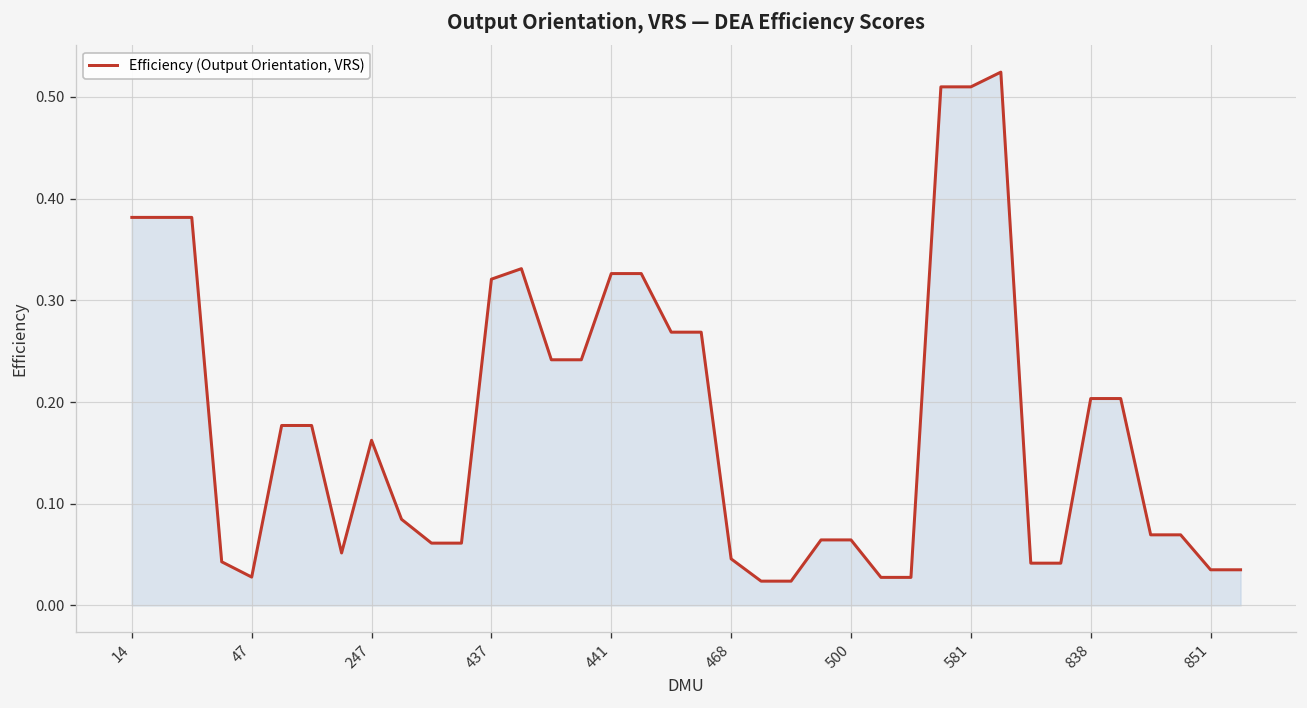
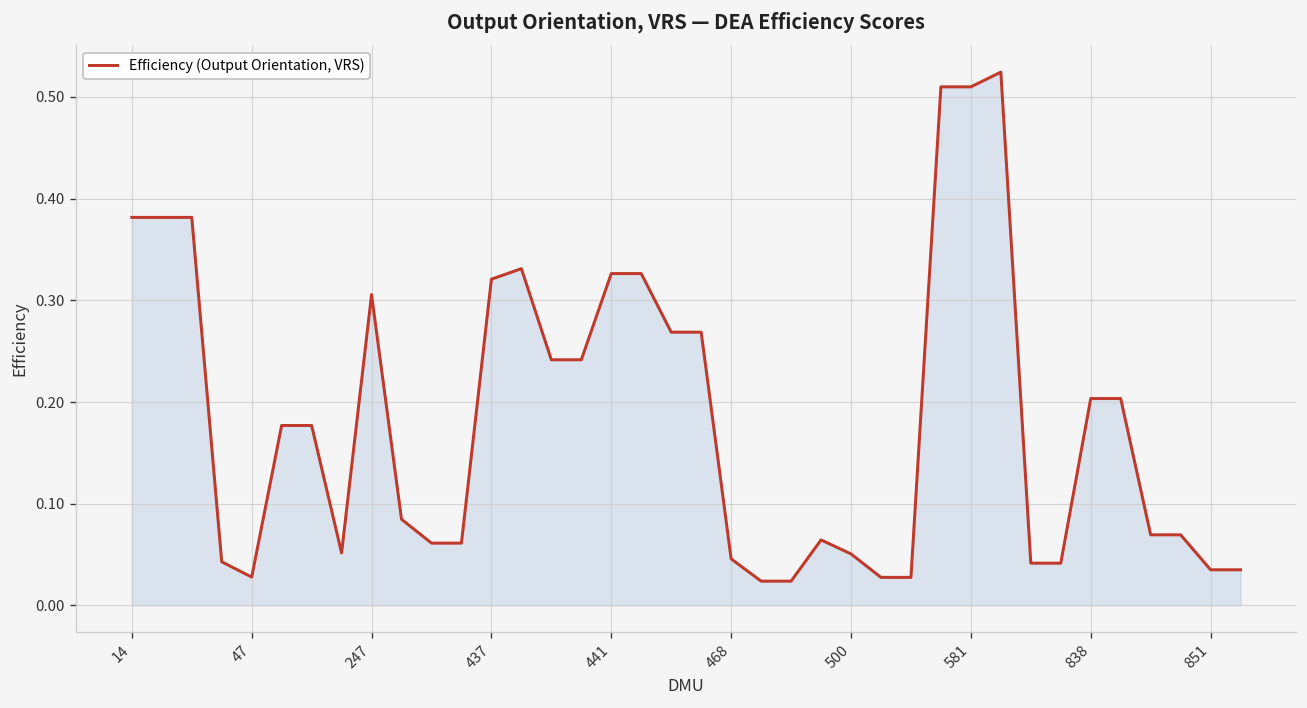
  {
    "47": 0.03,
-   "247": 0.16,
+   "247": 0.31,
    "437": 0.32,
    "441": 0.33,
    "468": 0.05,
-   "500": 0.06,
+   "500": 0.05,
    "581": 0.51,
    "838": 0.20,
    "851": 0.03
  }
